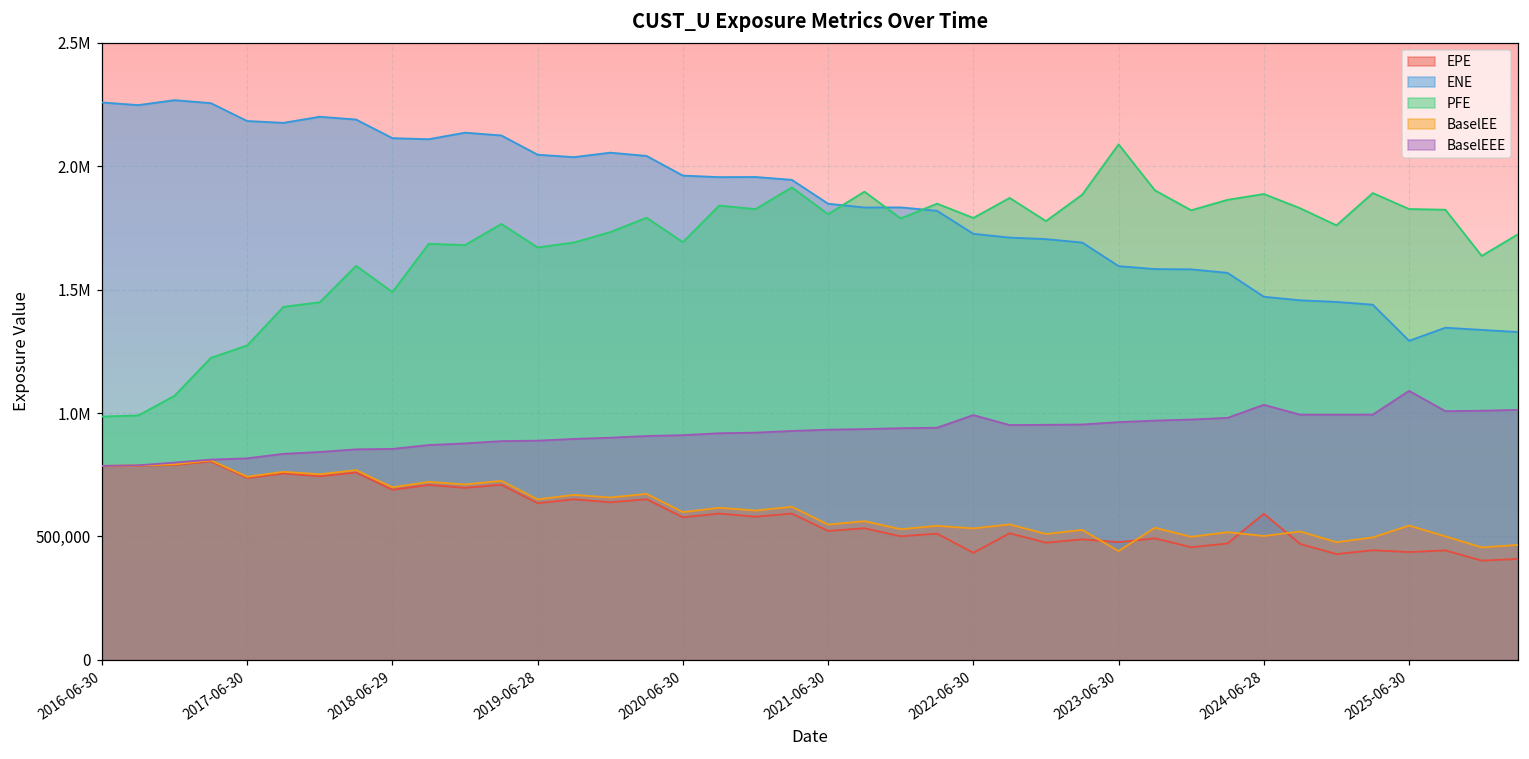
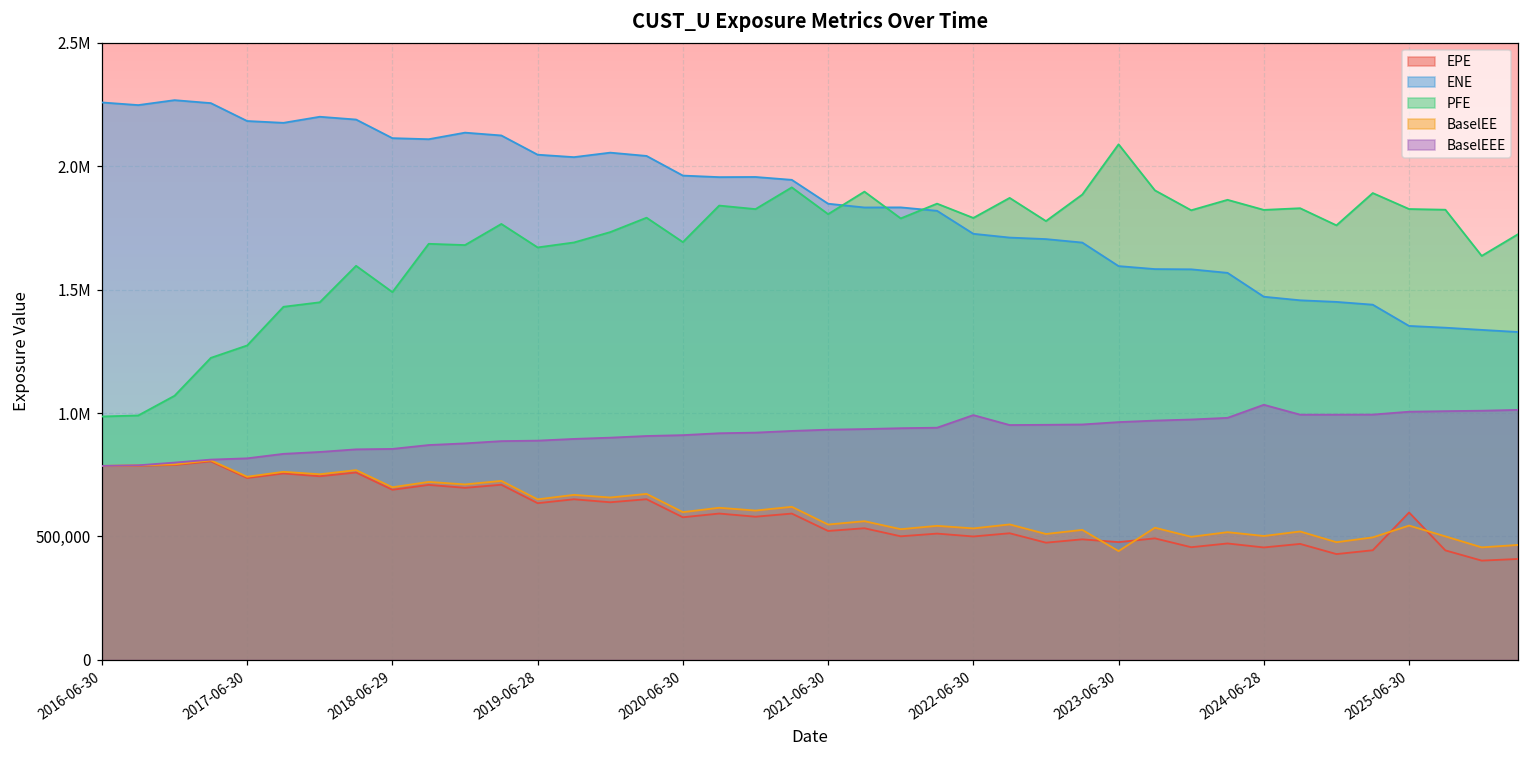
  {
    "EPE": {
      "2019-06-28": "630,000",
      "2020-06-30": "580,000",
      "2021-06-30": "520,000",
-     "2022-06-30": "430,000",
+     "2022-06-30": "500,000",
      "2023-06-30": "480,000",
-     "2024-06-28": "590,000",
-     "2025-06-30": "440,000"
+     "2024-06-28": "460,000",
+     "2025-06-30": "600,000"
    },
    "ENE": {
      "2016-06-30": "2,260,000",
      "2017-06-30": "2,180,000",
      "2018-06-29": "2,110,000",
      "2019-06-28": "2,050,000",
      "2020-06-30": "1,960,000",
      "2021-06-30": "1,850,000",
      "2022-06-30": "1,730,000",
      "2023-06-30": "1,600,000",
      "2024-06-28": "1,470,000",
-     "2025-06-30": "1,290,000"
+     "2025-06-30": "1,350,000"
    },
    "PFE": {
      "2016-06-30": "990,000",
      "2017-06-30": "1,270,000",
      "2018-06-29": "1,490,000",
      "2019-06-28": "1,670,000",
      "2020-06-30": "1,690,000",
      "2021-06-30": "1,810,000",
      "2022-06-30": "1,790,000",
      "2023-06-30": "2,090,000",
-     "2024-06-28": "1,890,000",
+     "2024-06-28": "1,820,000",
      "2025-06-30": "1,830,000"
    },
    "BaselEE": {
      "2019-06-28": "650,000",
      "2020-06-30": "600,000",
      "2021-06-30": "550,000",
      "2022-06-30": "530,000",
      "2023-06-30": "440,000",
      "2024-06-28": "500,000",
      "2025-06-30": "540,000"
    },
    "BaselEEE": {
      "2017-06-30": "820,000",
      "2018-06-29": "850,000",
      "2019-06-28": "890,000",
      "2020-06-30": "910,000",
      "2021-06-30": "930,000",
      "2022-06-30": "990,000",
      "2023-06-30": "960,000",
      "2024-06-28": "1,030,000",
-     "2025-06-30": "1,090,000"
+     "2025-06-30": "1,010,000"
    }
  }
